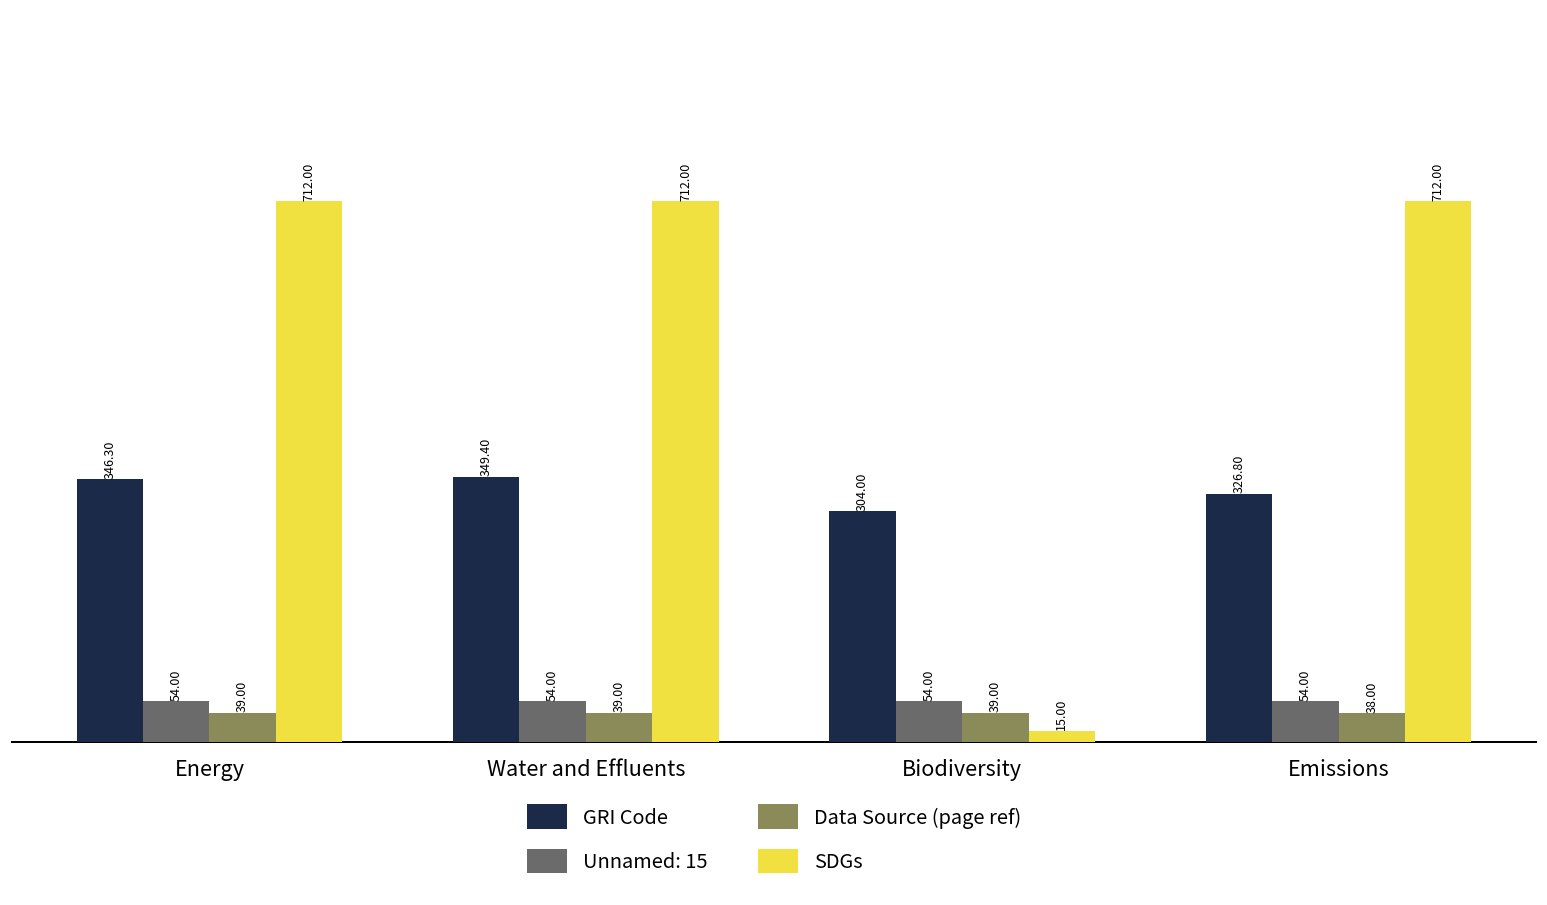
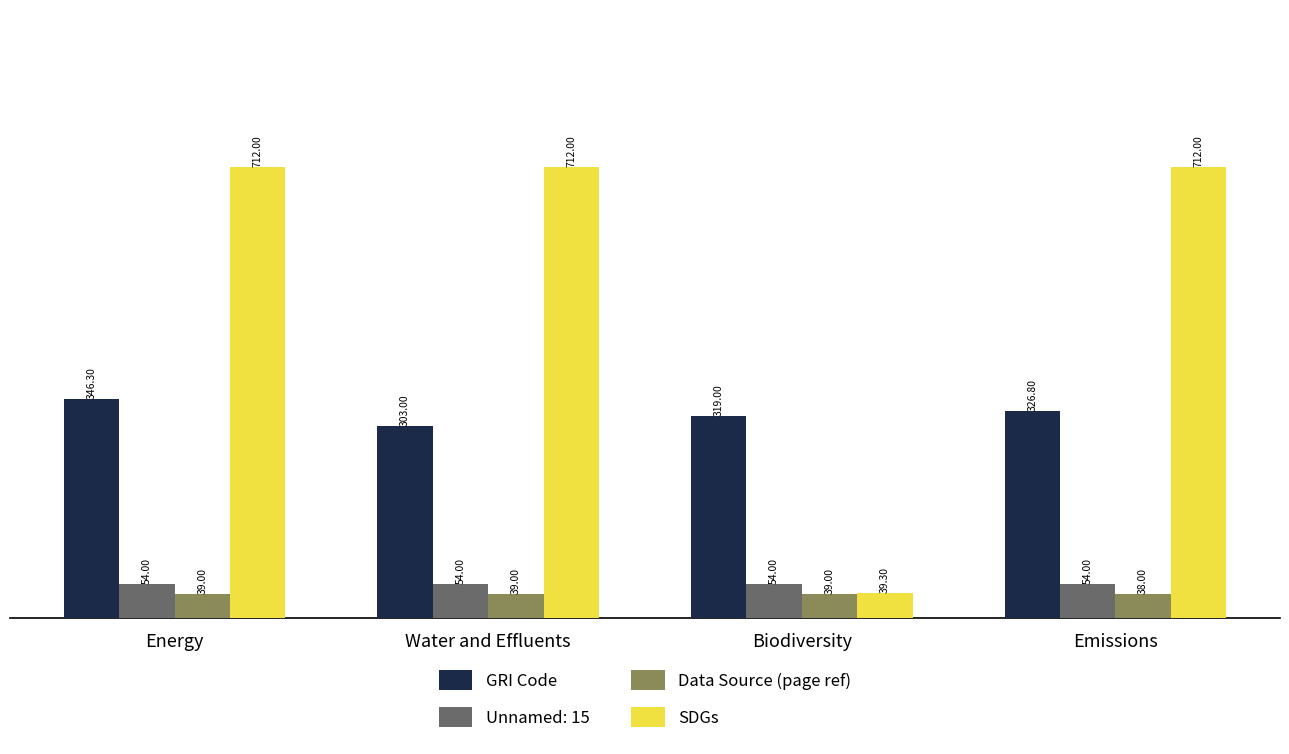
  {
    "GRI Code": {
      "Energy": 346.30,
-     "Water and Effluents": 349.40,
-     "Biodiversity": 304.00,
+     "Water and Effluents": 303.00,
+     "Biodiversity": 319.00,
      "Emissions": 326.80
    },
    "SDGs": {
      "Energy": 712.00,
      "Water and Effluents": 712.00,
-     "Biodiversity": 15.00,
+     "Biodiversity": 39.30,
      "Emissions": 712.00
    }
  }
